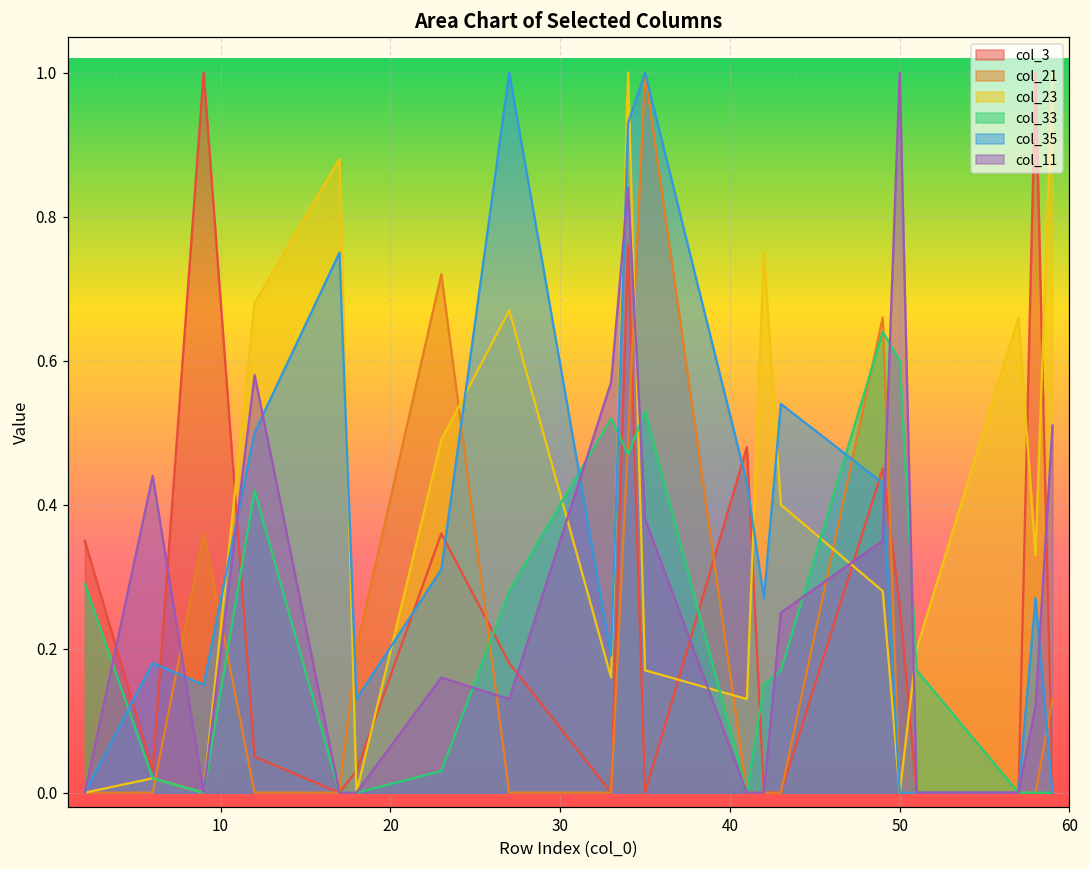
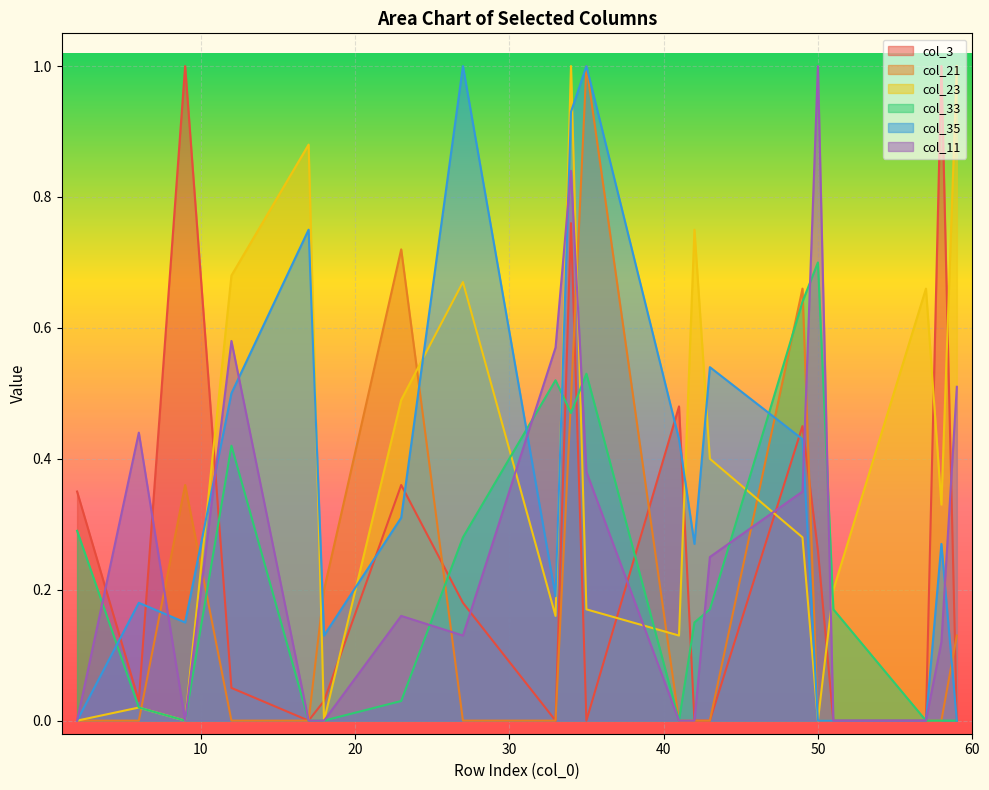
  {
    "col_33": {
-     "50": 0.6
+     "50": 0.7
    },
    "col_11": {
      "50": 1.0
    }
  }
